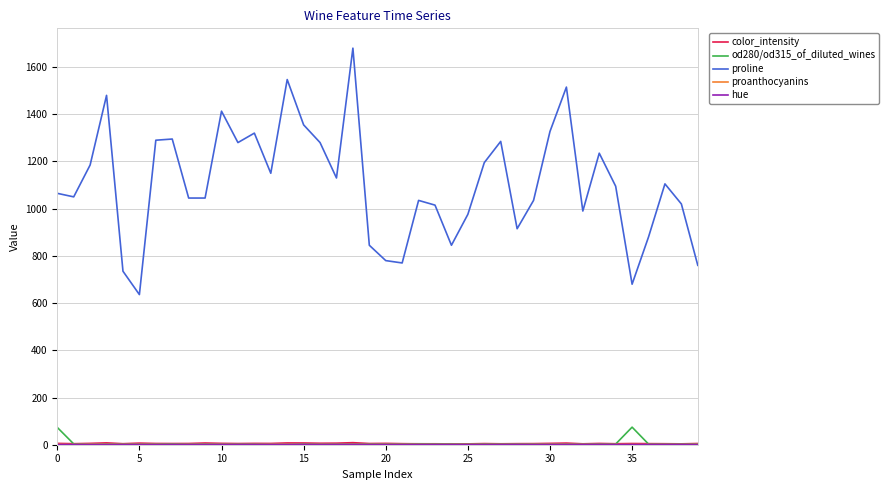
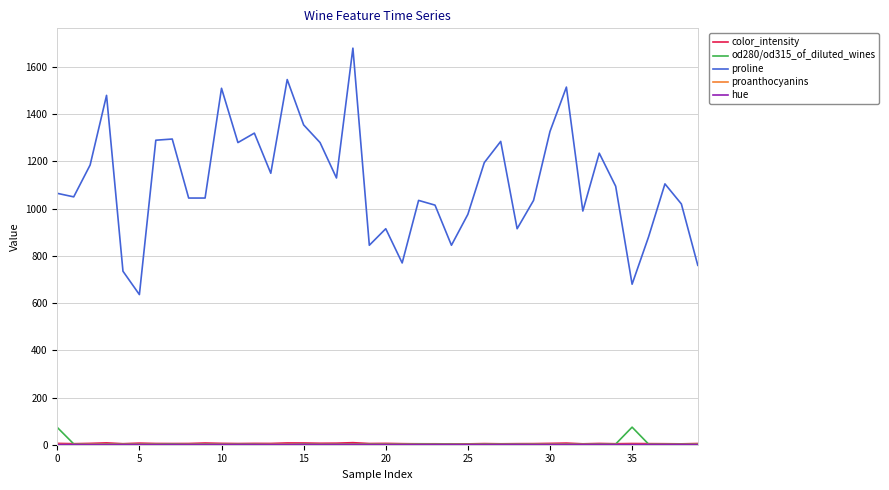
  {
    "od280/od315_of_diluted_wines": {
      "0": 70,
      "35": 70
    },
    "proline": {
      "0": 1070,
      "5": 640,
-     "10": 1410,
+     "10": 1510,
      "15": 1360,
-     "20": 780,
+     "20": 920,
      "25": 980,
      "30": 1330,
      "35": 680
    }
  }
